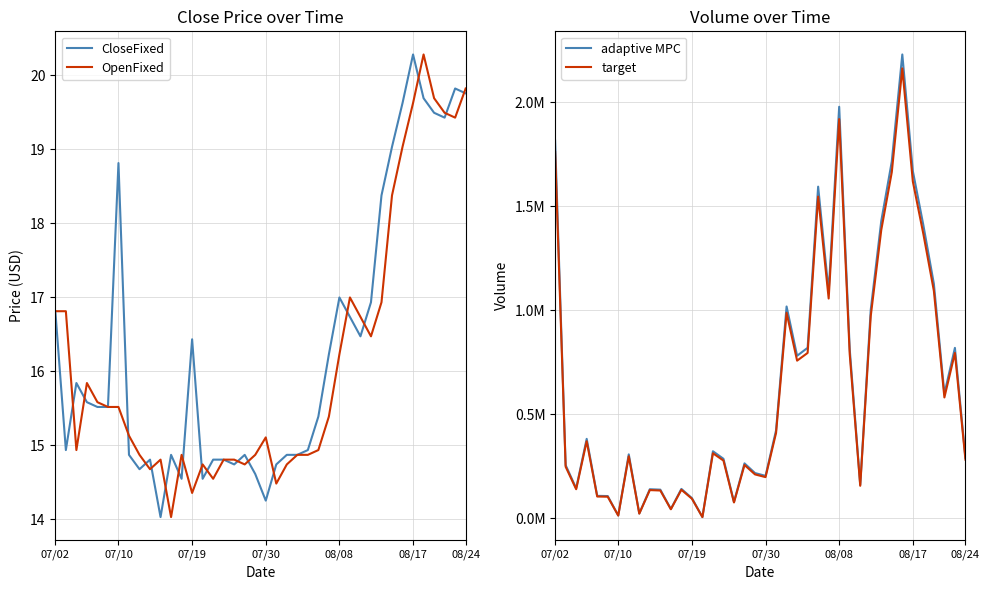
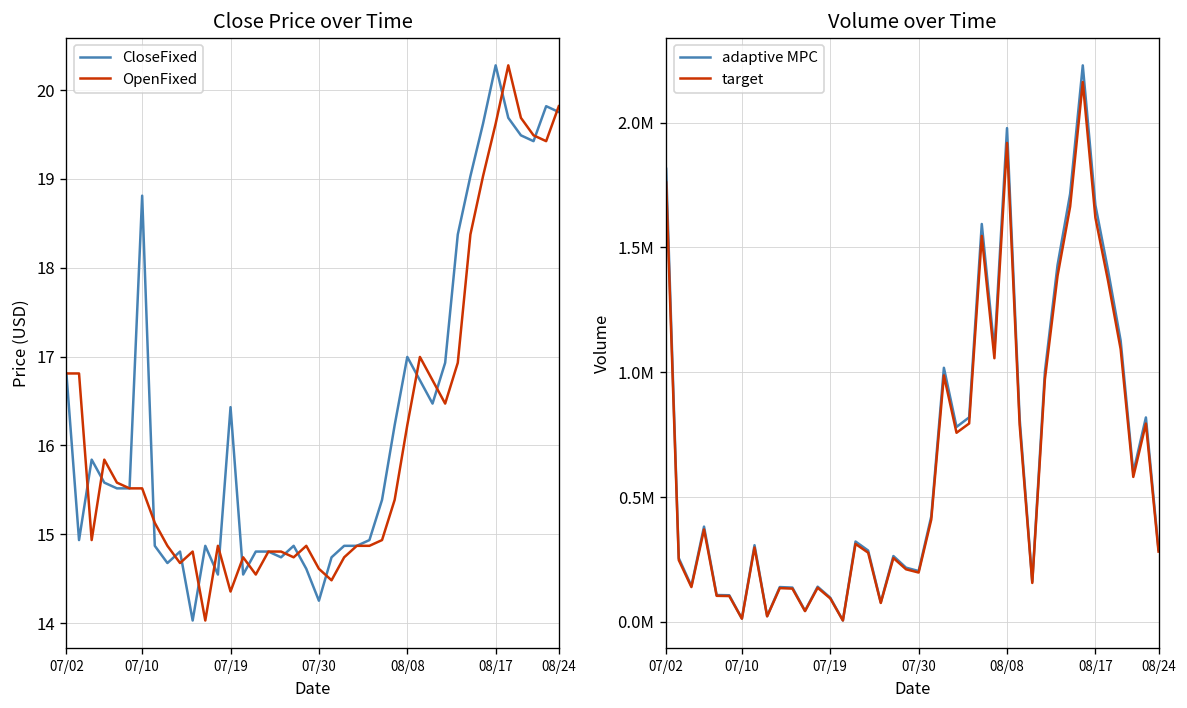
  {
    "Close Price over Time": {
      "CloseFixed": {
        "07/10": 18.8,
        "07/19": 16.4,
        "07/30": 14.3,
        "08/08": 17.0,
        "08/17": 20.3,
        "08/24": 19.8
      },
      "OpenFixed": {
        "07/10": 15.5,
        "07/19": 14.4,
-       "07/30": 15.1,
+       "07/30": 14.6,
        "08/08": 16.2,
        "08/17": 19.6,
        "08/24": 19.8
      }
    },
    "Volume over Time": {
      "adaptive MPC": {
        "07/02": 1810000,
        "08/08": 1980000,
        "08/17": 1670000
      },
      "target": {
        "07/02": 1760000,
        "08/08": 1920000,
        "08/17": 1620000
      }
    }
  }
